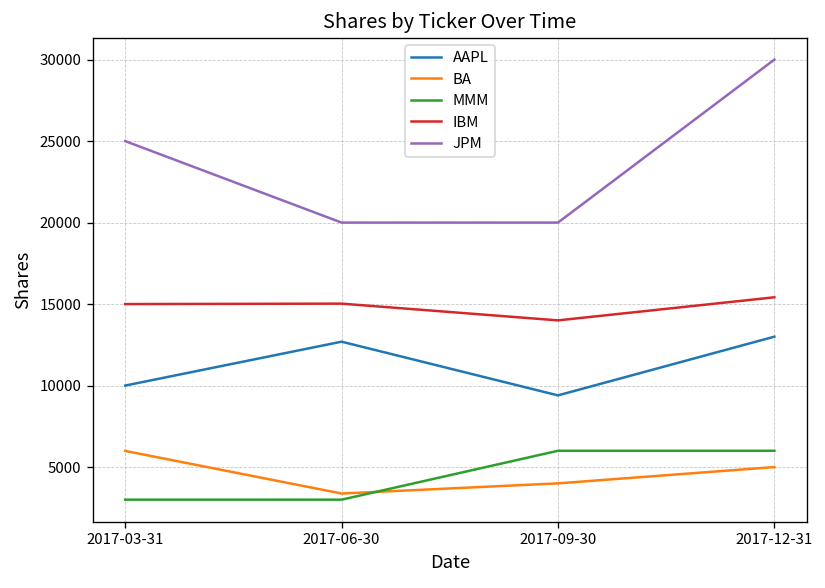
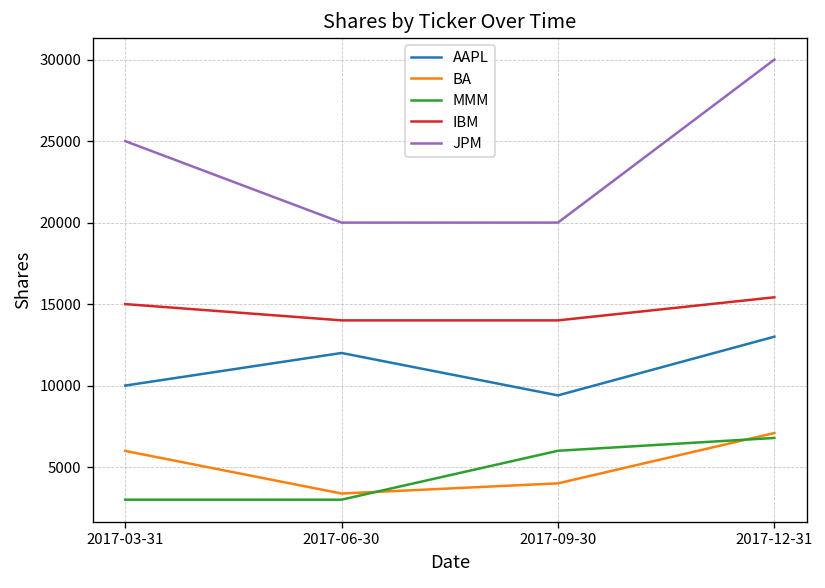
  {
    "AAPL": {
      "2017-03-31": 10000,
-     "2017-06-30": 12700,
+     "2017-06-30": 12000,
      "2017-09-30": 9400,
      "2017-12-31": 13000
    },
    "BA": {
      "2017-03-31": 6000,
      "2017-06-30": 3400,
      "2017-09-30": 4000,
-     "2017-12-31": 5000
+     "2017-12-31": 7100
    },
    "MMM": {
      "2017-03-31": 3000,
      "2017-06-30": 3000,
      "2017-09-30": 6000,
-     "2017-12-31": 6000
+     "2017-12-31": 6800
    },
    "IBM": {
      "2017-03-31": 15000,
-     "2017-06-30": 15000,
+     "2017-06-30": 14000,
      "2017-09-30": 14000,
      "2017-12-31": 15400
    },
    "JPM": {
      "2017-03-31": 25000,
      "2017-06-30": 20000,
      "2017-09-30": 20000,
      "2017-12-31": 30000
    }
  }
